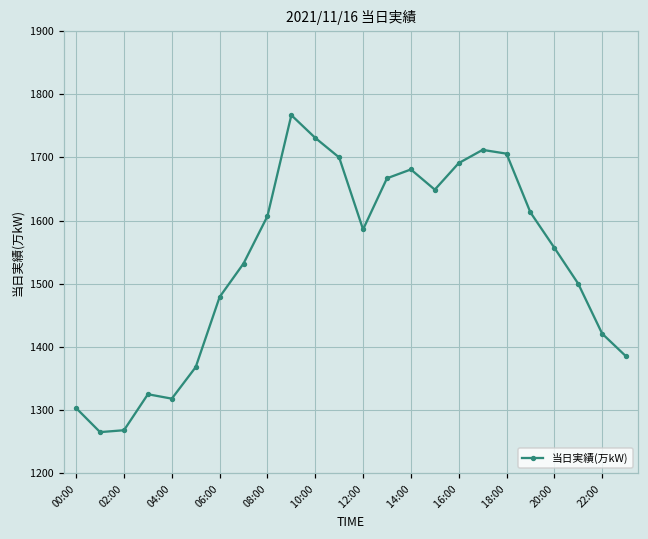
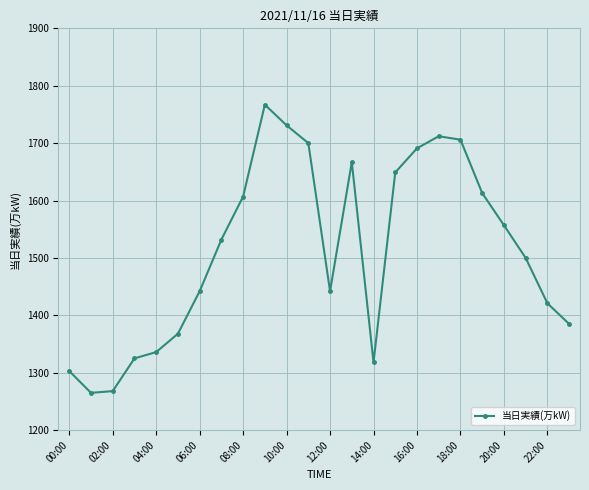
  {
    "00:00": 1300,
    "02:00": 1270,
-   "04:00": 1320,
-   "06:00": 1480,
+   "04:00": 1340,
+   "06:00": 1440,
    "08:00": 1610,
    "10:00": 1730,
-   "12:00": 1590,
-   "14:00": 1680,
+   "12:00": 1440,
+   "14:00": 1320,
    "16:00": 1690,
    "18:00": 1710,
    "20:00": 1560,
    "22:00": 1420
  }
